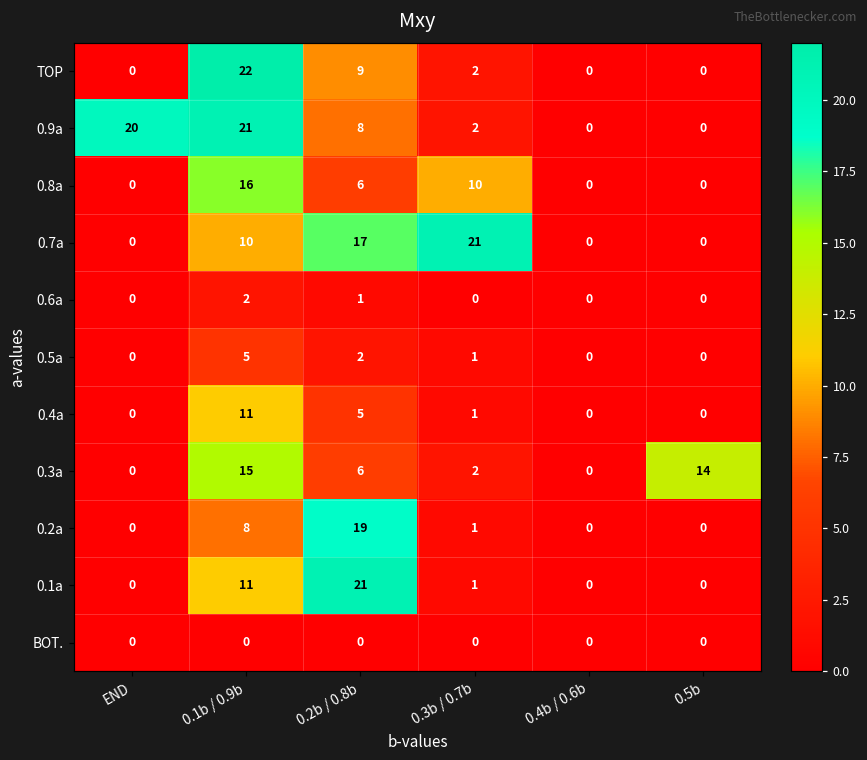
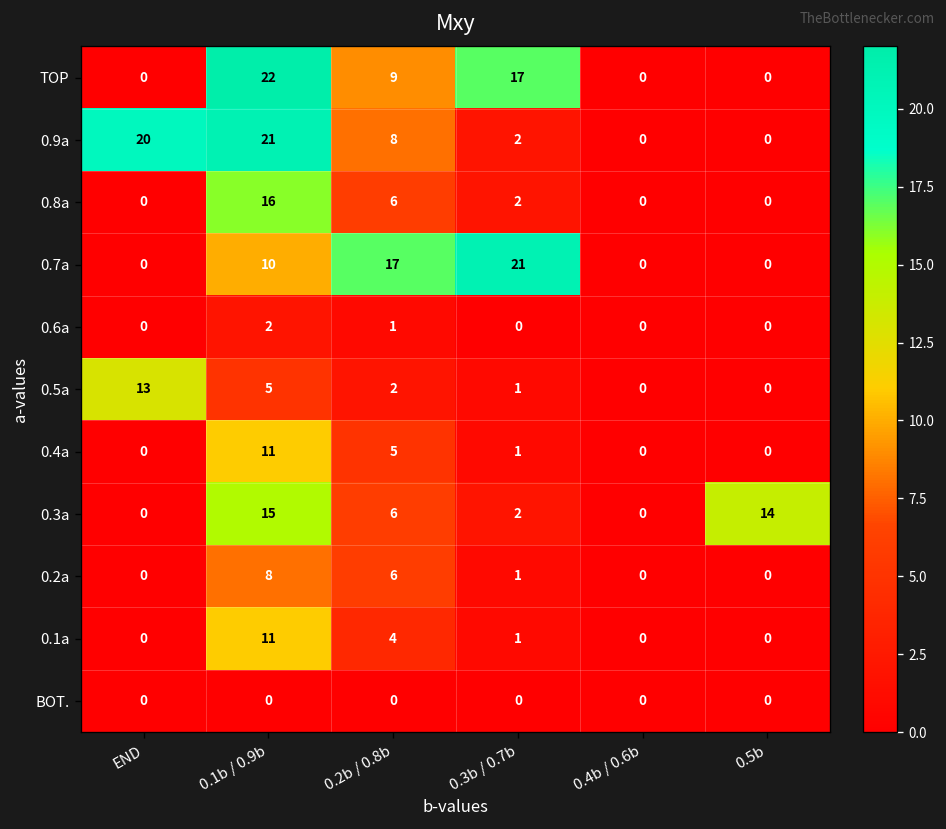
  {
    "TOP": {
      "END": 0,
      "0.1b / 0.9b": 22,
      "0.2b / 0.8b": 9,
-     "0.3b / 0.7b": 2,
+     "0.3b / 0.7b": 17,
      "0.4b / 0.6b": 0,
      "0.5b": 0
    },
    "0.9a": {
      "END": 20,
      "0.1b / 0.9b": 21,
      "0.2b / 0.8b": 8,
      "0.3b / 0.7b": 2,
      "0.4b / 0.6b": 0,
      "0.5b": 0
    },
    "0.8a": {
      "END": 0,
      "0.1b / 0.9b": 16,
      "0.2b / 0.8b": 6,
-     "0.3b / 0.7b": 10,
+     "0.3b / 0.7b": 2,
      "0.4b / 0.6b": 0,
      "0.5b": 0
    },
    "0.7a": {
      "END": 0,
      "0.1b / 0.9b": 10,
      "0.2b / 0.8b": 17,
      "0.3b / 0.7b": 21,
      "0.4b / 0.6b": 0,
      "0.5b": 0
    },
    "0.6a": {
      "END": 0,
      "0.1b / 0.9b": 2,
      "0.2b / 0.8b": 1,
      "0.3b / 0.7b": 0,
      "0.4b / 0.6b": 0,
      "0.5b": 0
    },
    "0.5a": {
-     "END": 0,
+     "END": 13,
      "0.1b / 0.9b": 5,
      "0.2b / 0.8b": 2,
      "0.3b / 0.7b": 1,
      "0.4b / 0.6b": 0,
      "0.5b": 0
    },
    "0.4a": {
      "END": 0,
      "0.1b / 0.9b": 11,
      "0.2b / 0.8b": 5,
      "0.3b / 0.7b": 1,
      "0.4b / 0.6b": 0,
      "0.5b": 0
    },
    "0.3a": {
      "END": 0,
      "0.1b / 0.9b": 15,
      "0.2b / 0.8b": 6,
      "0.3b / 0.7b": 2,
      "0.4b / 0.6b": 0,
      "0.5b": 14
    },
    "0.2a": {
      "END": 0,
      "0.1b / 0.9b": 8,
-     "0.2b / 0.8b": 19,
+     "0.2b / 0.8b": 6,
      "0.3b / 0.7b": 1,
      "0.4b / 0.6b": 0,
      "0.5b": 0
    },
    "0.1a": {
      "END": 0,
      "0.1b / 0.9b": 11,
-     "0.2b / 0.8b": 21,
+     "0.2b / 0.8b": 4,
      "0.3b / 0.7b": 1,
      "0.4b / 0.6b": 0,
      "0.5b": 0
    },
    "BOT.": {
      "END": 0,
      "0.1b / 0.9b": 0,
      "0.2b / 0.8b": 0,
      "0.3b / 0.7b": 0,
      "0.4b / 0.6b": 0,
      "0.5b": 0
    }
  }
